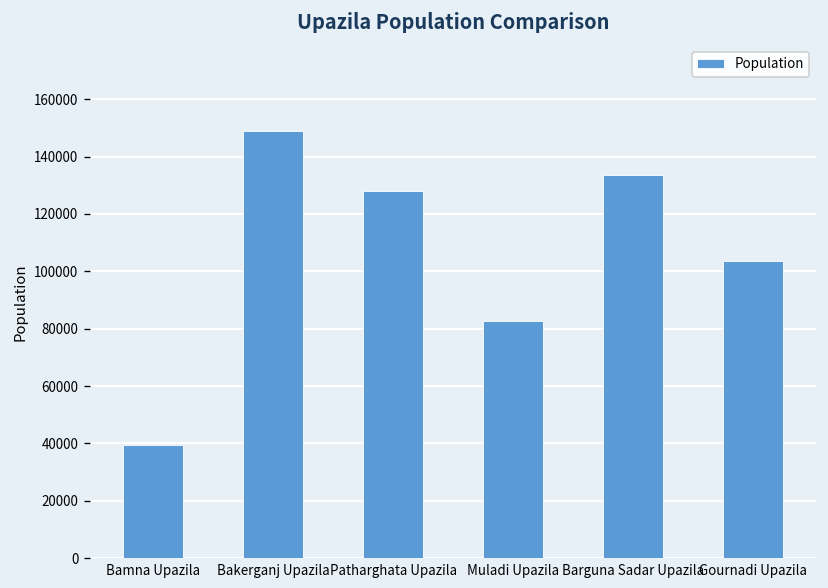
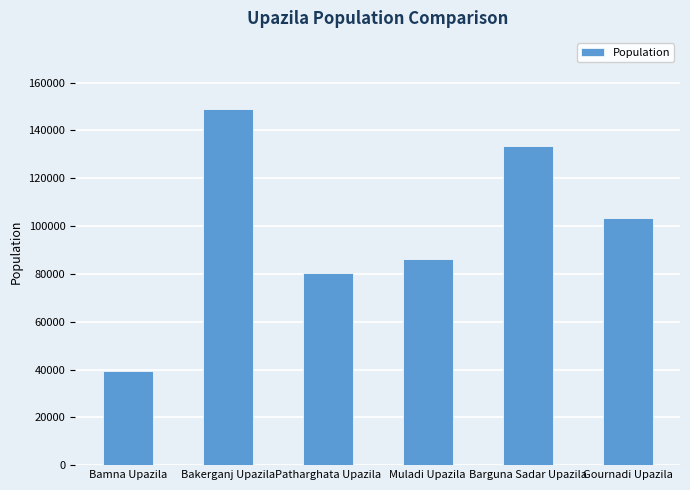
  {
    "Bamna Upazila": 39000,
    "Bakerganj Upazila": 149000,
-   "Patharghata Upazila": 128000,
-   "Muladi Upazila": 83000,
+   "Patharghata Upazila": 81000,
+   "Muladi Upazila": 86000,
    "Barguna Sadar Upazila": 133000,
    "Gournadi Upazila": 104000
  }
